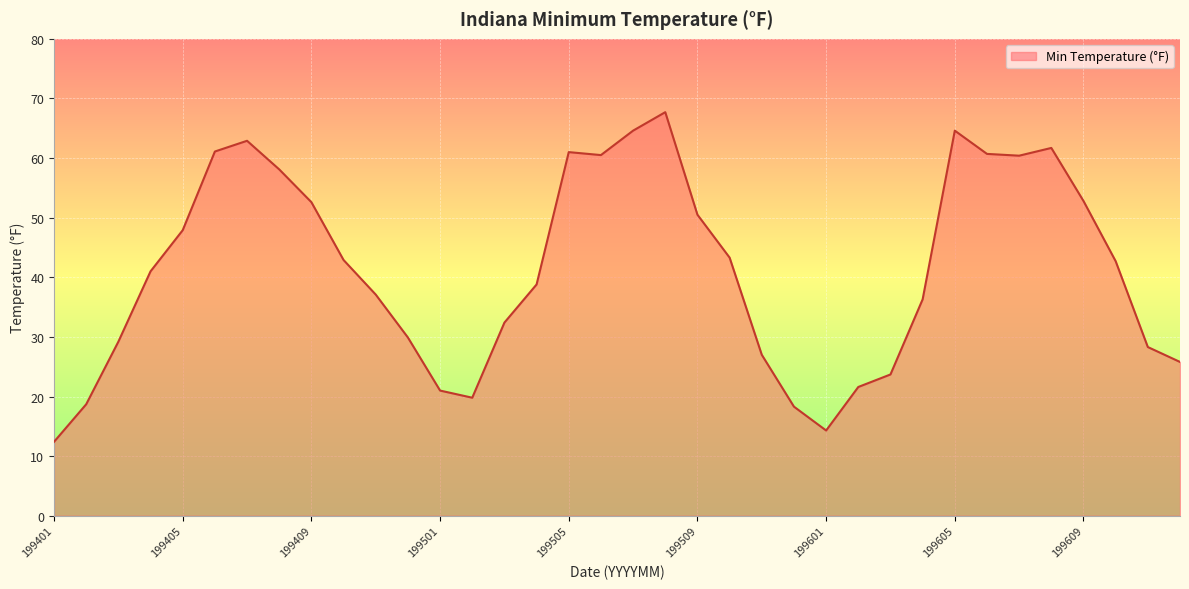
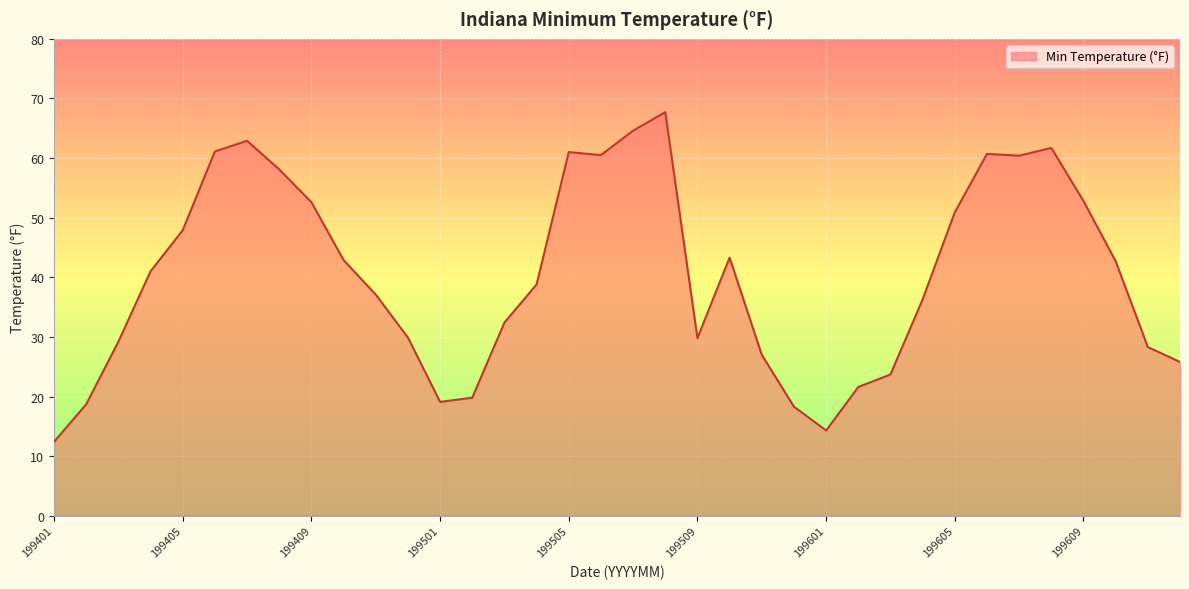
  {
    "199401": 12,
    "199405": 48,
    "199409": 53,
-   "199501": 21,
+   "199501": 19,
    "199505": 61,
-   "199509": 51,
+   "199509": 30,
    "199601": 14,
-   "199605": 65,
+   "199605": 51,
    "199609": 53
  }
